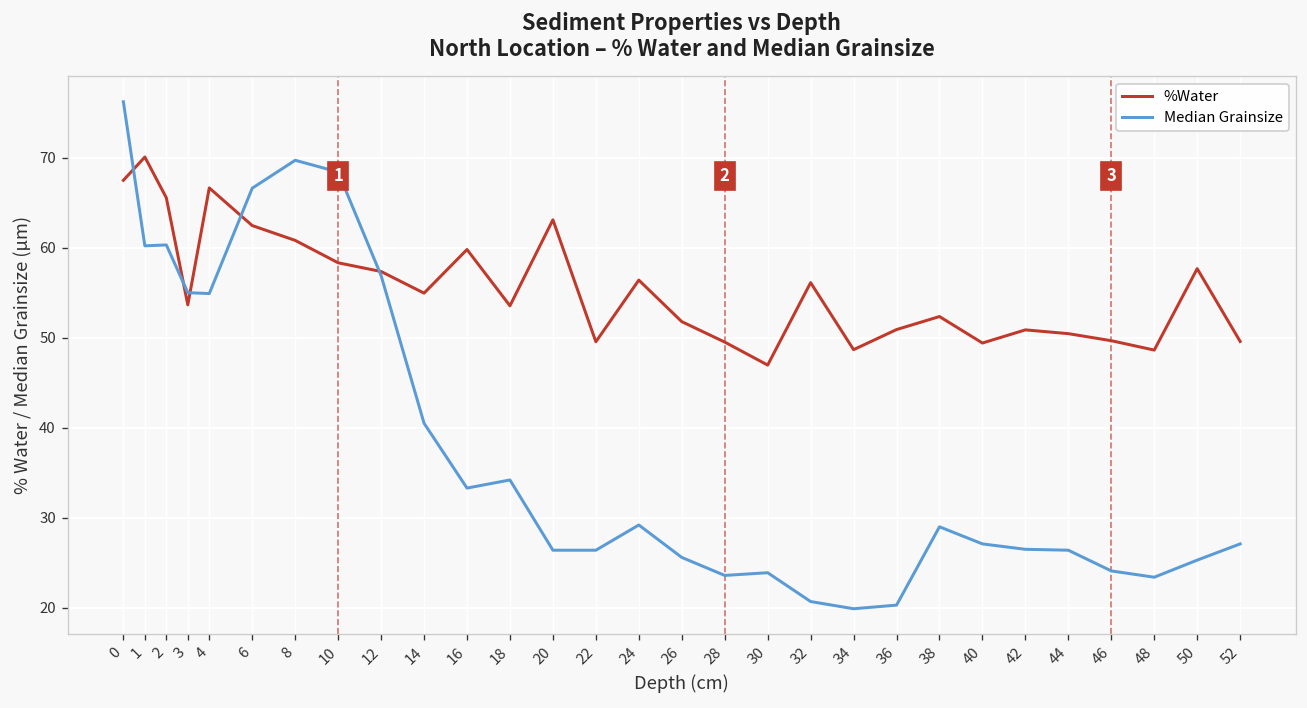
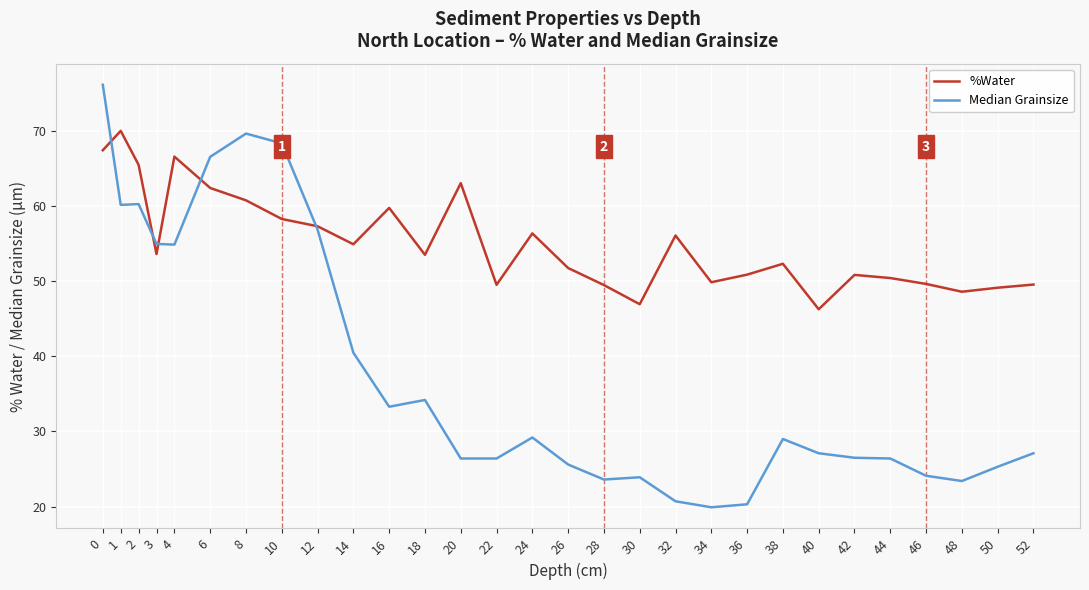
  {
    "%Water": {
      "0": 67,
      "1": 70,
      "2": 66,
      "3": 54,
      "4": 67,
      "6": 62,
      "8": 61,
      "10": 58,
      "12": 57,
      "14": 55,
      "16": 60,
      "18": 54,
      "20": 63,
      "22": 50,
      "24": 56,
      "26": 52,
      "28": 50,
      "30": 47,
      "32": 56,
-     "34": 49,
+     "34": 50,
      "36": 51,
      "38": 52,
-     "40": 49,
+     "40": 46,
      "42": 51,
      "44": 50,
      "46": 50,
      "48": 49,
-     "50": 58,
+     "50": 49,
      "52": 50
    },
    "Median Grainsize": {
      "0": 76,
      "1": 60,
      "2": 60,
      "3": 55,
      "4": 55,
      "6": 67,
      "8": 70,
      "12": 57,
      "14": 41,
      "16": 33,
      "18": 34,
      "20": 26,
      "22": 26,
      "24": 29,
      "26": 26,
      "28": 24,
      "30": 24,
      "32": 21,
      "34": 20,
      "36": 20,
      "38": 29,
      "40": 27,
      "42": 27,
      "44": 26,
      "46": 24,
      "48": 23,
      "50": 25,
      "52": 27
    }
  }
